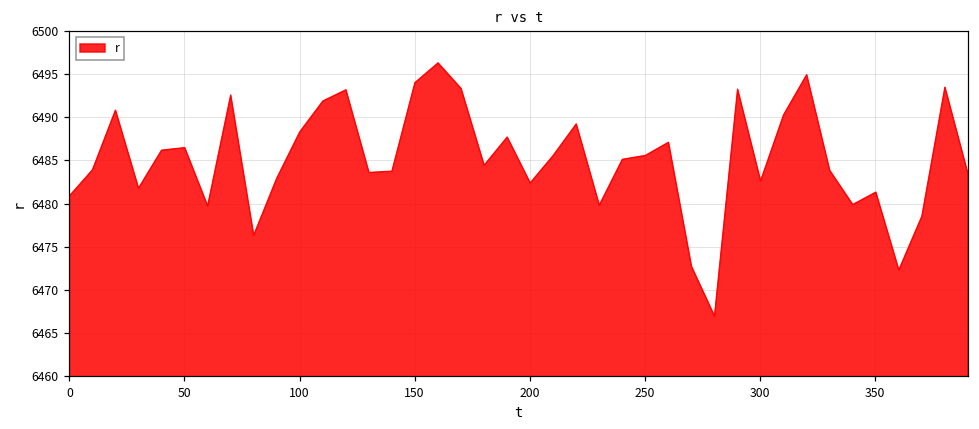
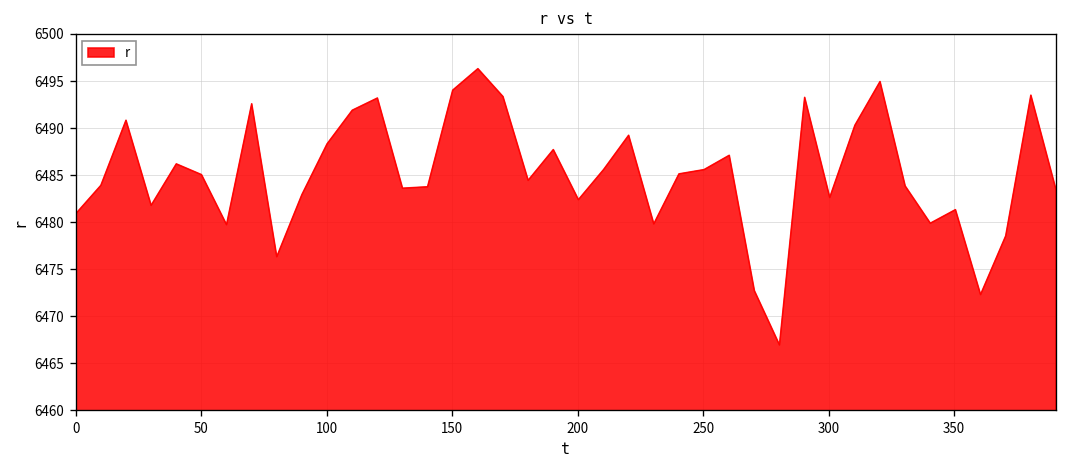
  {
    "0": 6481,
-   "50": 6486,
+   "50": 6485,
    "100": 6488
  }
